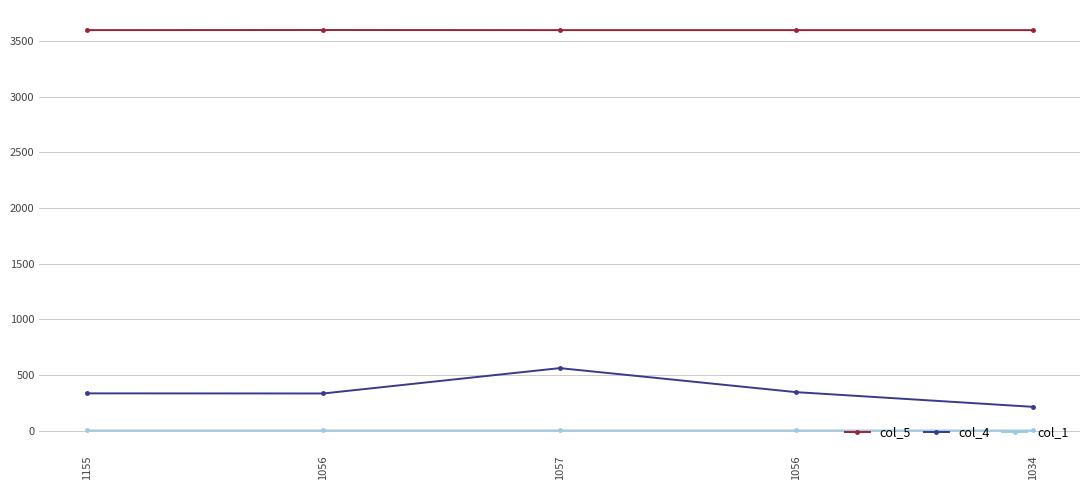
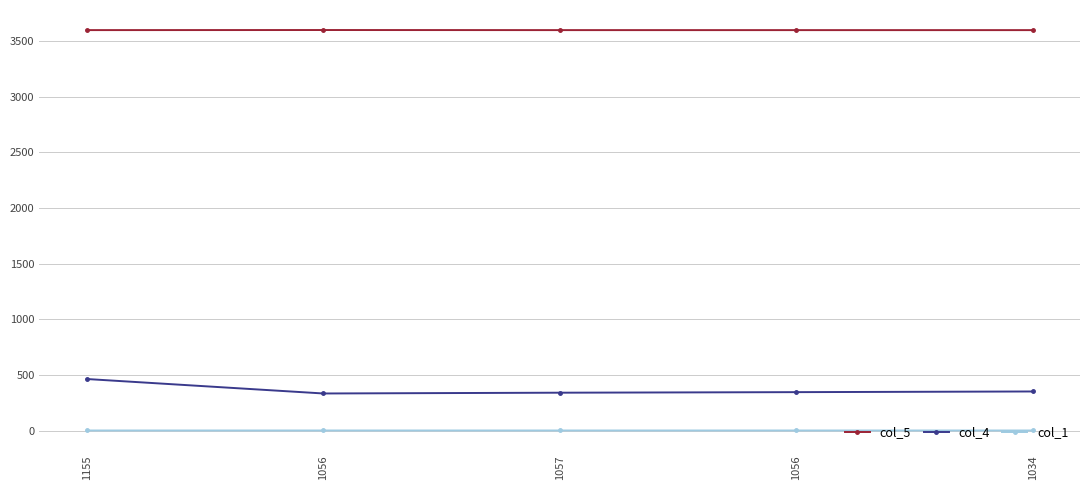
  {
    "col_5": {
      "1155": 3600,
      "1057": 3600,
      "1034": 3600
    },
    "col_4": {
-     "1155": 330,
-     "1057": 560,
-     "1034": 210
+     "1155": 460,
+     "1057": 340,
+     "1034": 350
    },
    "col_1": {
      "1155": 0,
      "1057": 0,
      "1034": 0
    }
  }
